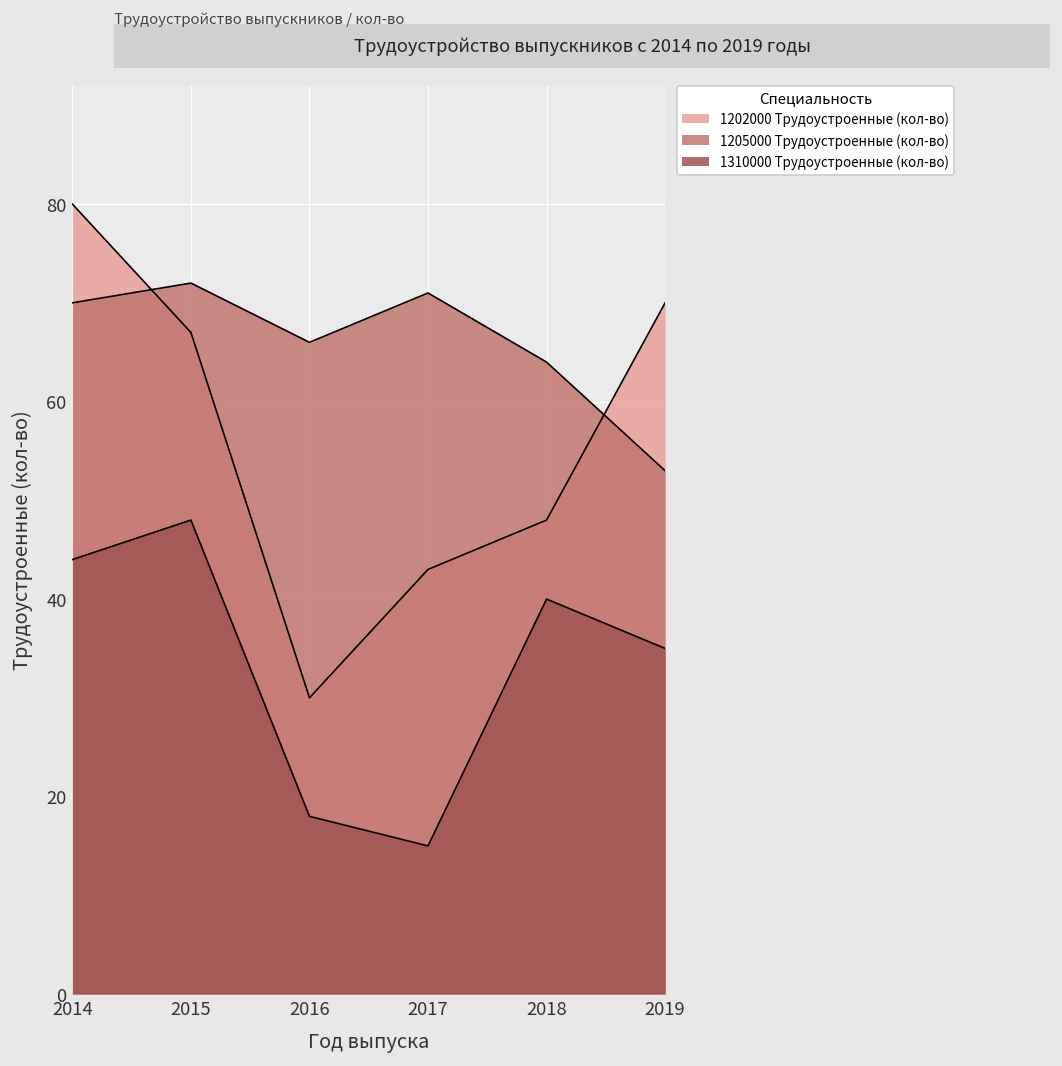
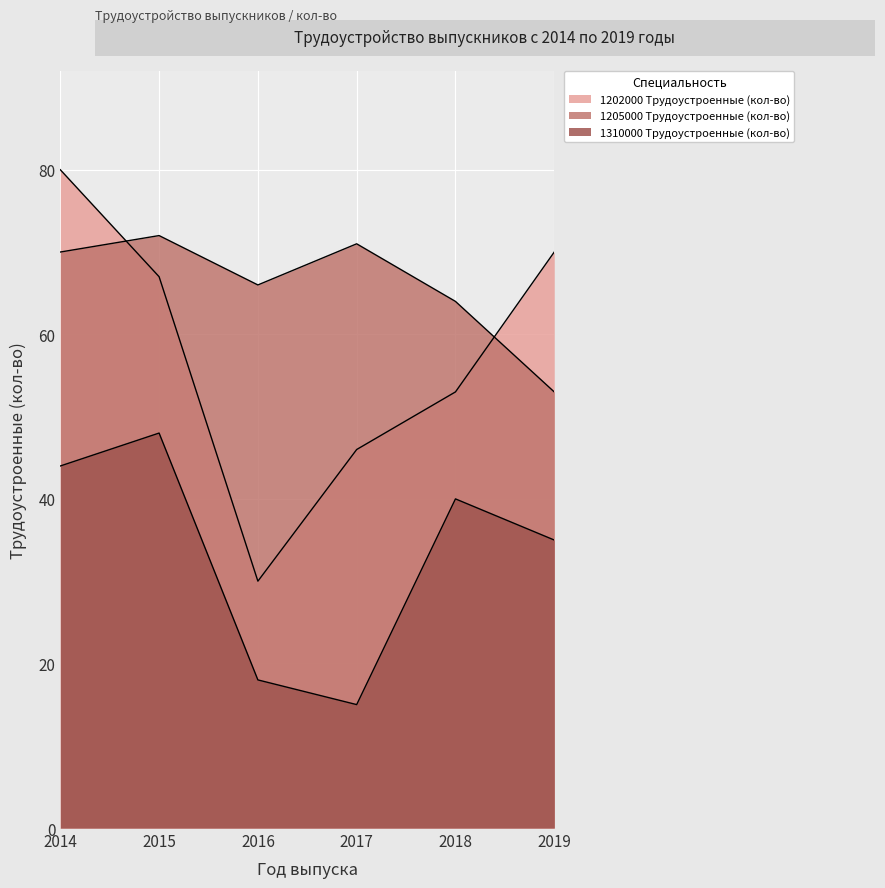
  {
    "1202000 Трудоустроенные (кол-во)": {
      "2014": 80,
      "2015": 67,
      "2016": 30,
-     "2017": 43,
-     "2018": 48,
+     "2017": 46,
+     "2018": 53,
      "2019": 70
    }
  }
